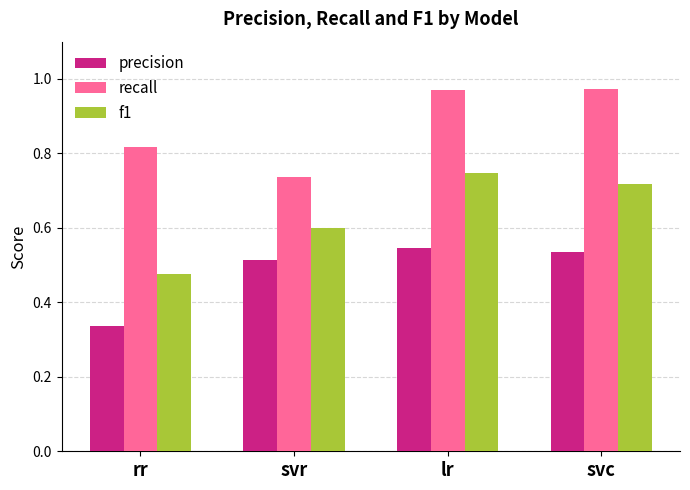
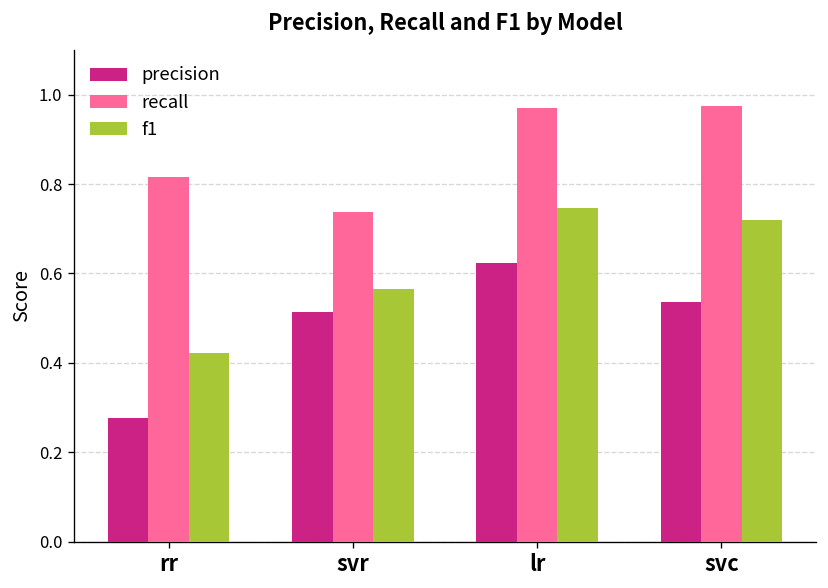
  {
    "precision": {
-     "rr": 0.34,
+     "rr": 0.28,
      "svr": 0.51,
-     "lr": 0.55,
+     "lr": 0.62,
      "svc": 0.54
    },
    "recall": {
      "rr": 0.82,
      "svr": 0.74,
      "lr": 0.97,
      "svc": 0.97
    },
    "f1": {
-     "rr": 0.48,
-     "svr": 0.60,
+     "rr": 0.42,
+     "svr": 0.57,
      "lr": 0.75,
      "svc": 0.72
    }
  }
